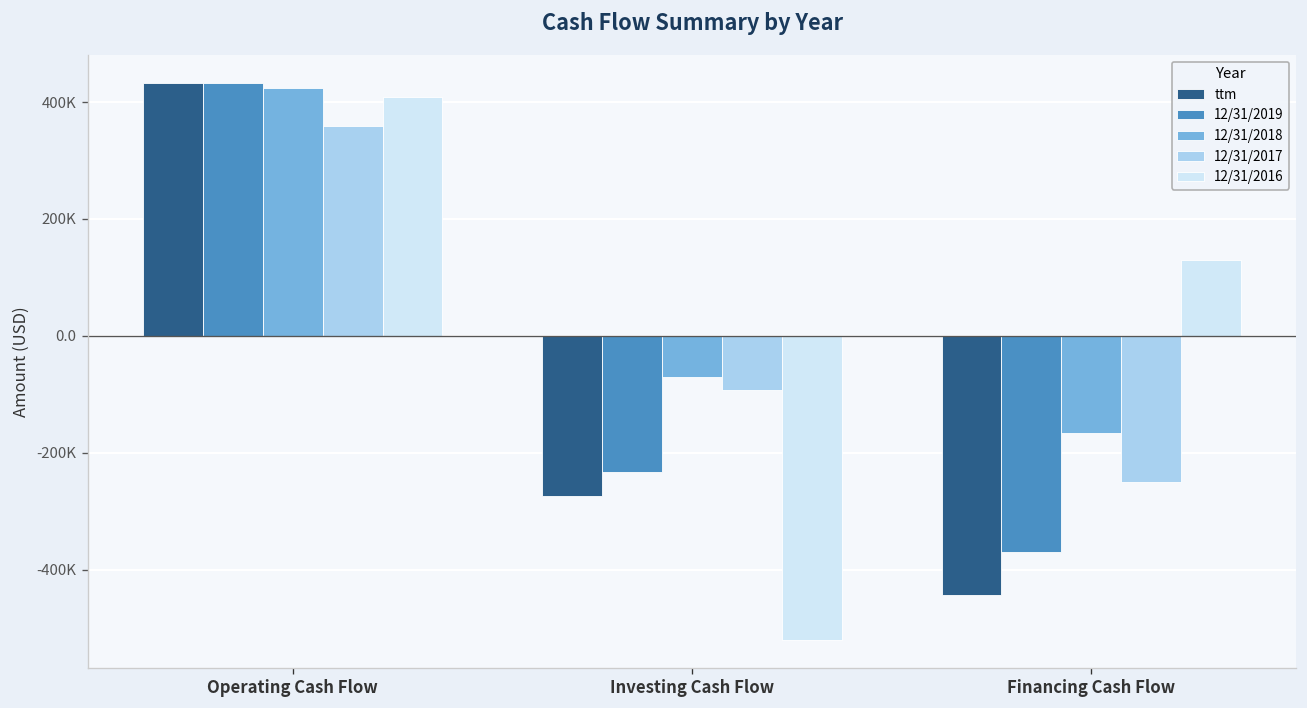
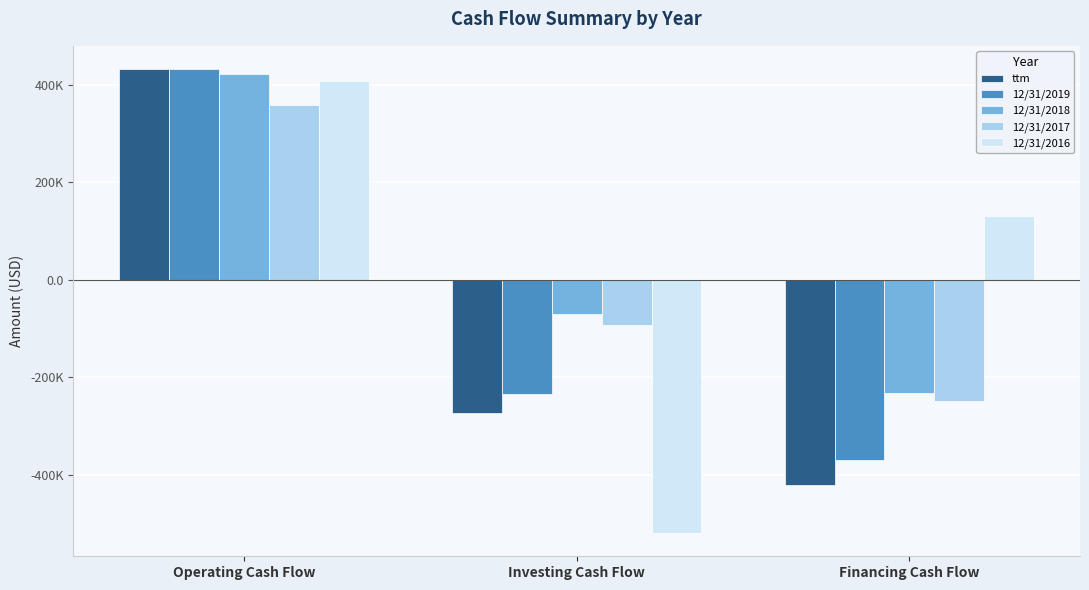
  {
    "ttm": {
      "Operating Cash Flow": 430000,
      "Investing Cash Flow": -270000,
-     "Financing Cash Flow": -440000
+     "Financing Cash Flow": -420000
    },
    "12/31/2019": {
      "Operating Cash Flow": 430000,
      "Investing Cash Flow": -230000,
      "Financing Cash Flow": -370000
    },
    "12/31/2018": {
      "Operating Cash Flow": 420000,
      "Investing Cash Flow": -70000,
-     "Financing Cash Flow": -170000
+     "Financing Cash Flow": -230000
    }
  }
